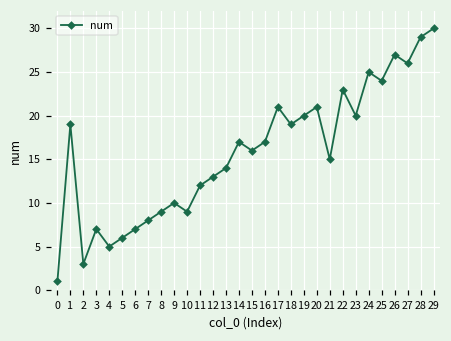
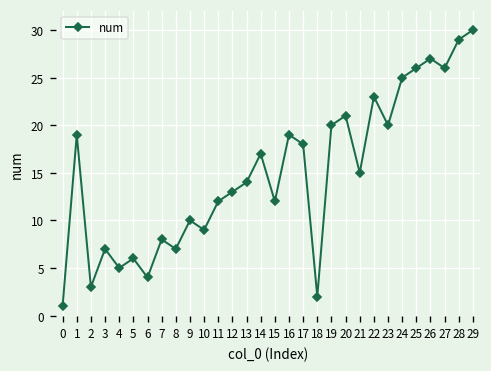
  {
    "0": 1,
    "1": 19,
    "2": 3,
    "3": 7,
    "4": 5,
    "5": 6,
-   "6": 7,
+   "6": 4,
    "7": 8,
-   "8": 9,
+   "8": 7,
    "9": 10,
    "10": 9,
    "11": 12,
    "12": 13,
    "13": 14,
    "14": 17,
-   "15": 16,
-   "16": 17,
-   "17": 21,
-   "18": 19,
+   "15": 12,
+   "16": 19,
+   "17": 18,
+   "18": 2,
    "19": 20,
    "20": 21,
    "21": 15,
    "22": 23,
    "23": 20,
    "24": 25,
-   "25": 24,
+   "25": 26,
    "26": 27,
    "27": 26,
    "28": 29,
    "29": 30
  }
